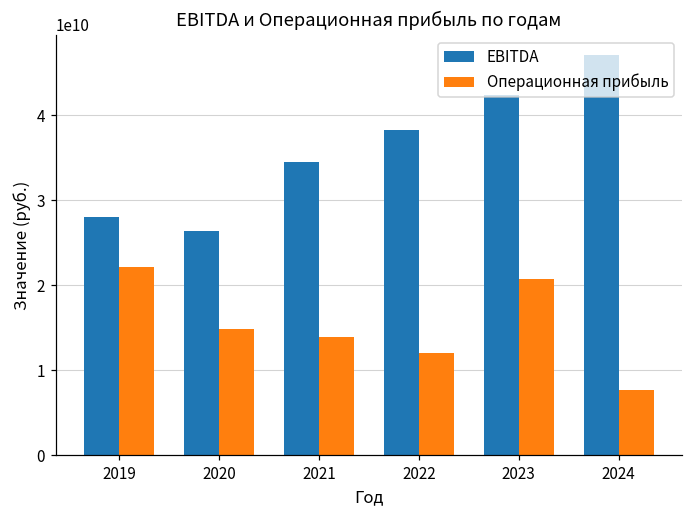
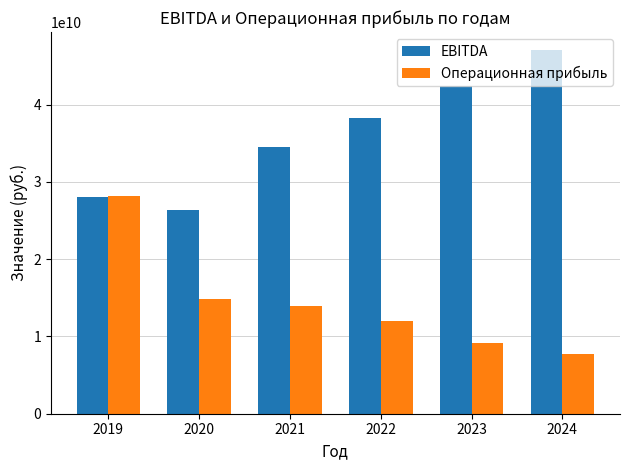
  {
    "EBITDA": {
      "2019": 28000000000,
      "2020": 26000000000,
      "2021": 34000000000,
      "2022": 38000000000
    },
    "Операционная прибыль": {
-     "2019": 22000000000,
+     "2019": 28000000000,
      "2020": 15000000000,
      "2021": 14000000000,
      "2022": 12000000000,
-     "2023": 21000000000,
+     "2023": 9000000000,
      "2024": 8000000000
    }
  }
